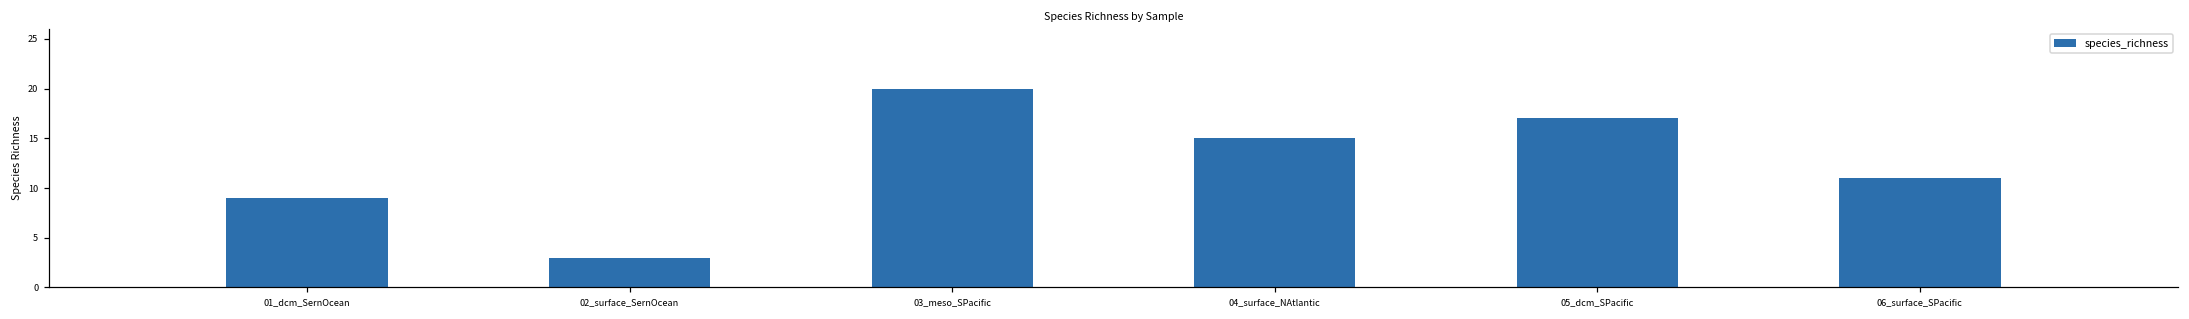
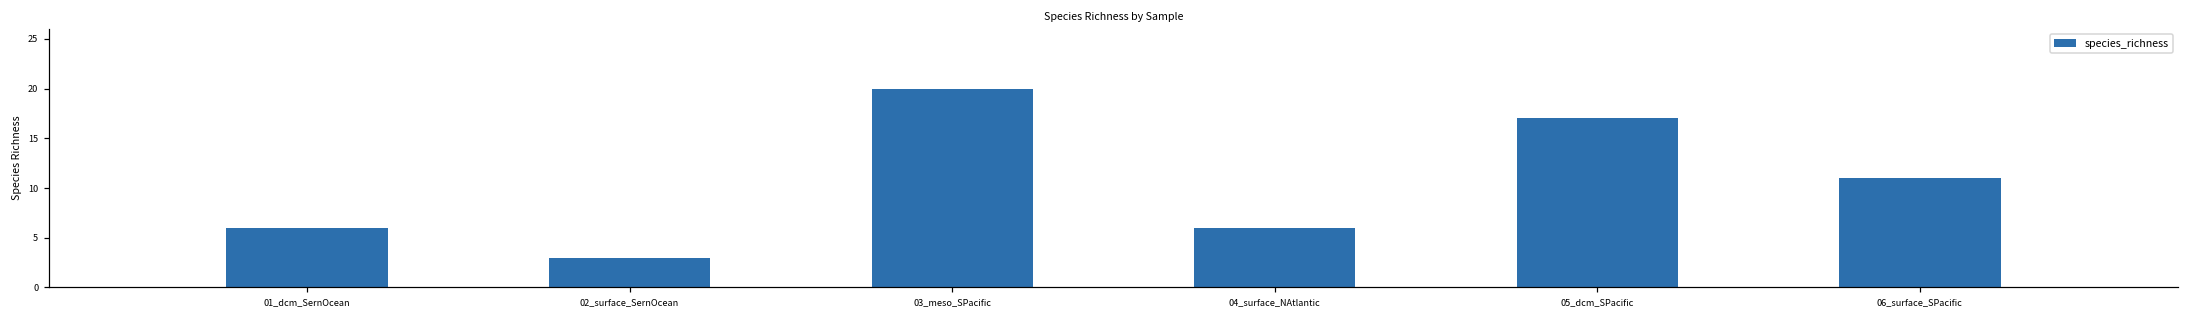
  {
-   "01_dcm_SernOcean": 9,
+   "01_dcm_SernOcean": 6,
    "02_surface_SernOcean": 3,
    "03_meso_SPacific": 20,
-   "04_surface_NAtlantic": 15,
+   "04_surface_NAtlantic": 6,
    "05_dcm_SPacific": 17,
    "06_surface_SPacific": 11
  }
